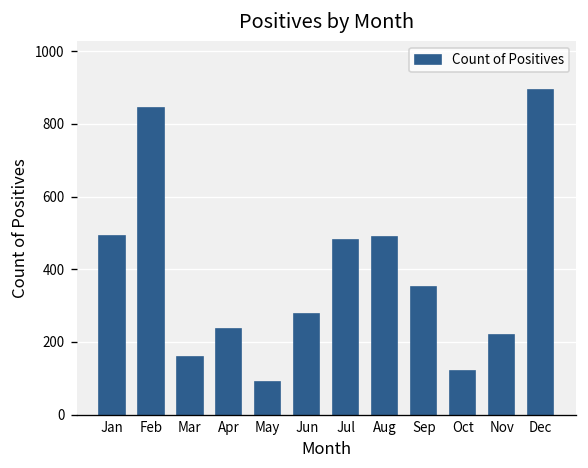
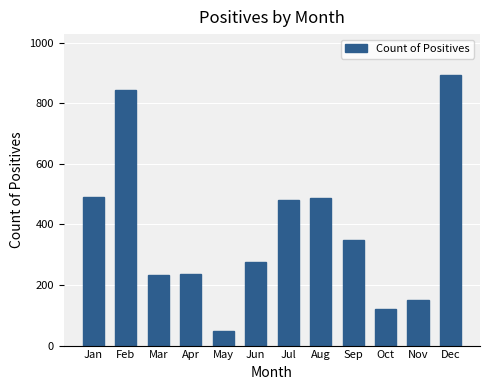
  {
    "Jan": 490,
    "Feb": 840,
-   "Mar": 160,
+   "Mar": 230,
    "Apr": 240,
-   "May": 90,
+   "May": 50,
    "Jun": 280,
    "Jul": 480,
    "Aug": 490,
    "Sep": 350,
    "Oct": 120,
-   "Nov": 220,
+   "Nov": 150,
    "Dec": 890
  }
